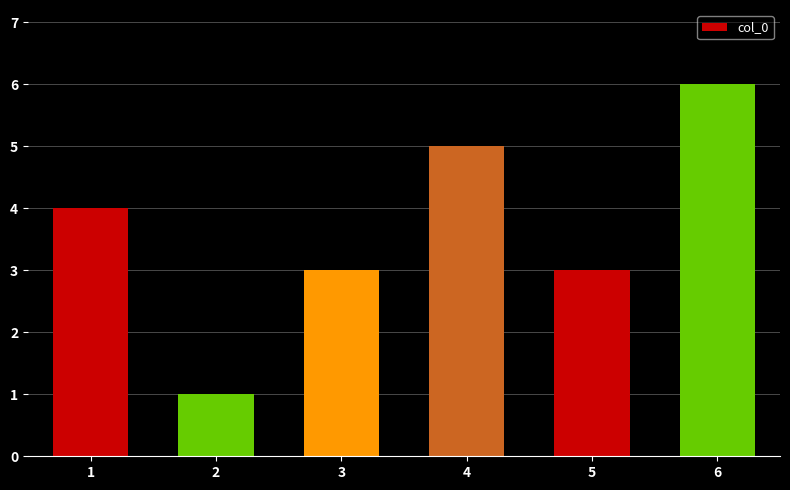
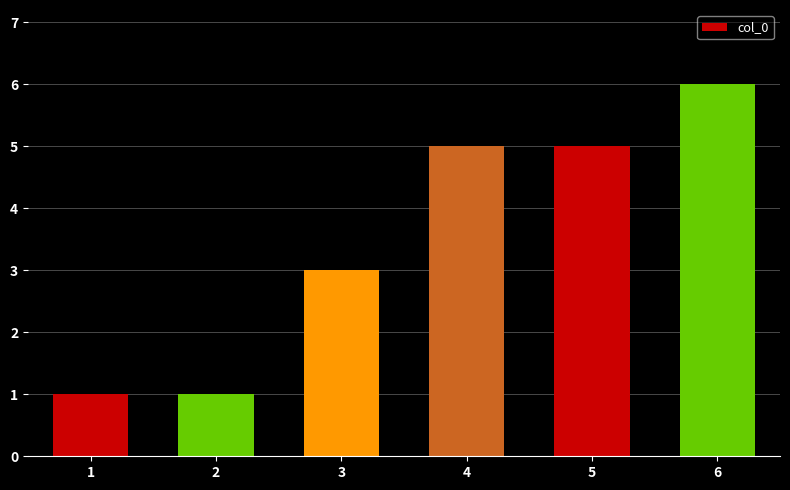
  {
-   "1": 4,
+   "1": 1,
    "2": 1,
    "3": 3,
    "4": 5,
-   "5": 3,
+   "5": 5,
    "6": 6
  }
